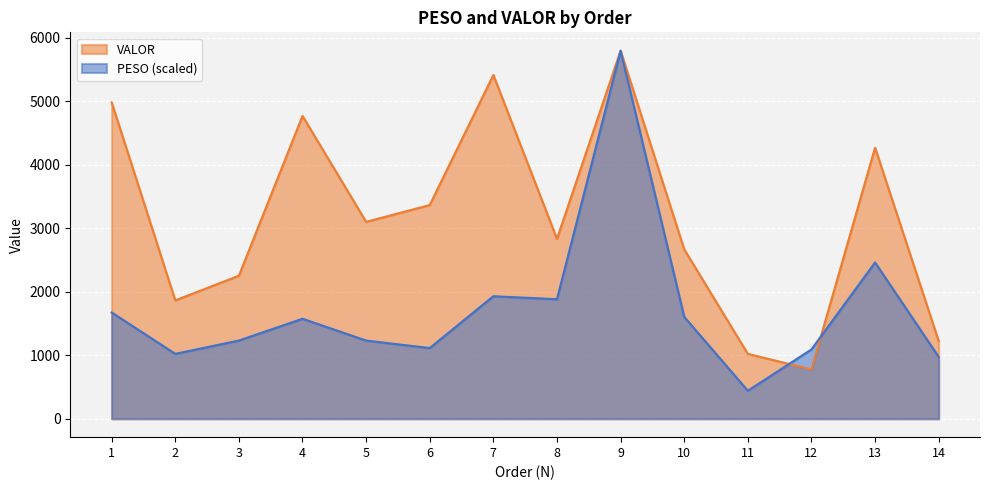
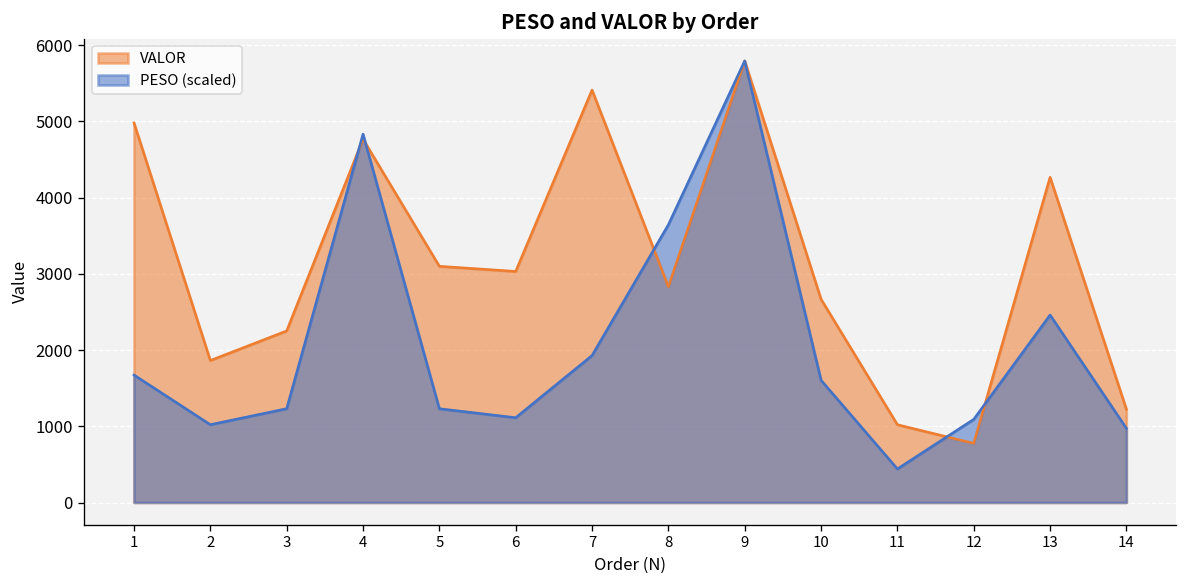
  {
    "VALOR": {
      "1": 5000,
      "2": 1900,
      "3": 2300,
      "4": 4800,
      "5": 3100,
-     "6": 3400,
+     "6": 3000,
      "7": 5400,
      "8": 2800,
      "10": 2700,
      "11": 1000,
      "12": 800,
      "13": 4300,
      "14": 1200
    },
    "PESO (scaled)": {
      "1": 1700,
      "2": 1000,
      "3": 1200,
-     "4": 1600,
+     "4": 4800,
      "5": 1200,
      "6": 1100,
      "7": 1900,
-     "8": 1900,
+     "8": 3600,
      "10": 1600,
      "11": 400,
      "12": 1100,
      "13": 2500,
      "14": 1000
    }
  }
